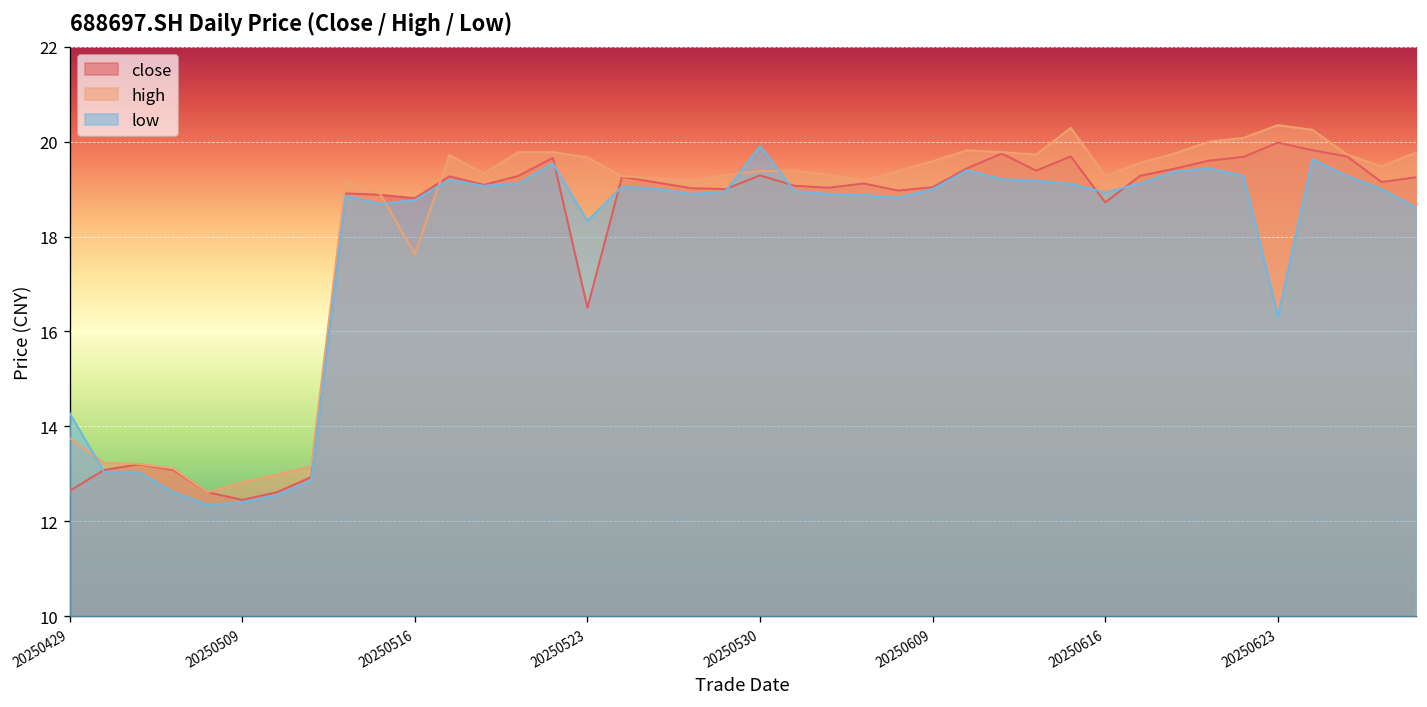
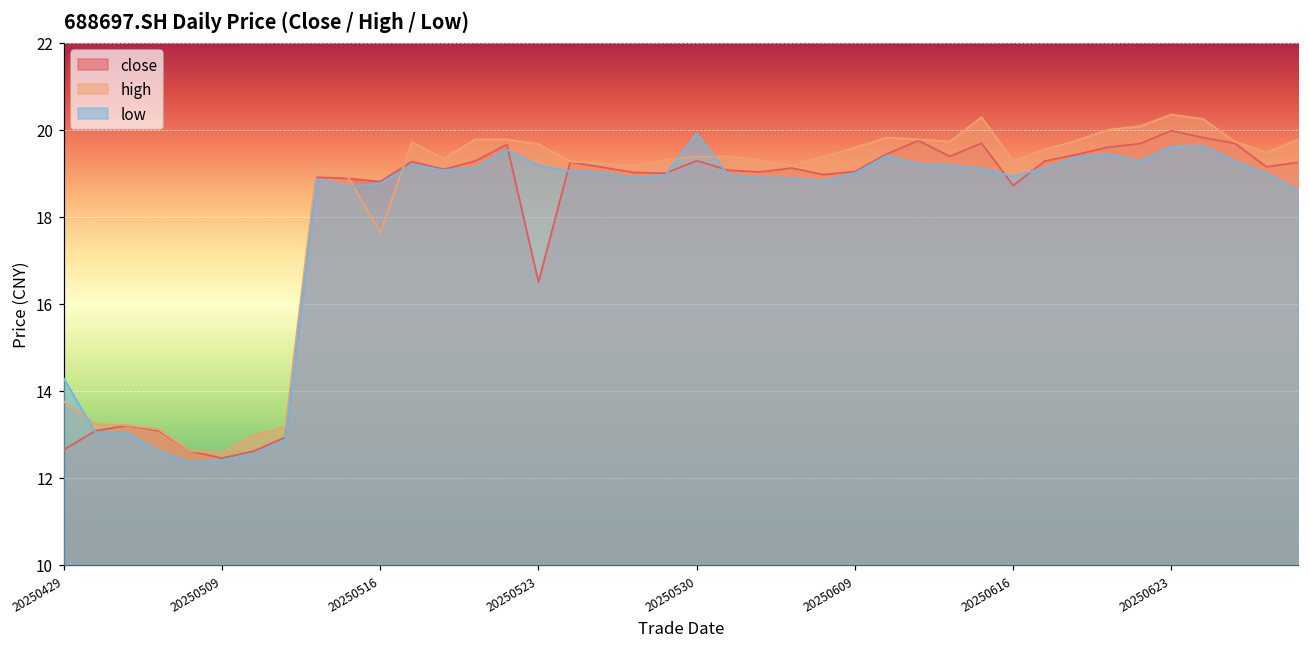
  {
    "close": {
      "20250429": 12.6,
      "20250523": 16.5,
      "20250530": 19.3,
      "20250616": 18.7,
      "20250623": 20.0
    },
    "high": {
      "20250429": 13.8,
-     "20250509": 12.8,
+     "20250509": 12.6,
      "20250516": 17.6,
      "20250523": 19.7,
      "20250530": 19.4,
      "20250609": 19.6,
      "20250616": 19.3,
      "20250623": 20.4
    },
    "low": {
      "20250429": 14.3,
-     "20250523": 18.3,
+     "20250523": 19.2,
      "20250530": 19.9,
      "20250616": 18.9,
-     "20250623": 16.3
+     "20250623": 19.6
    }
  }
